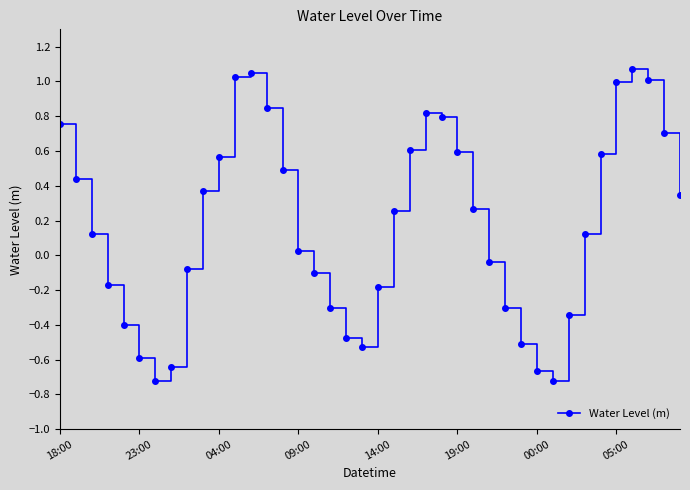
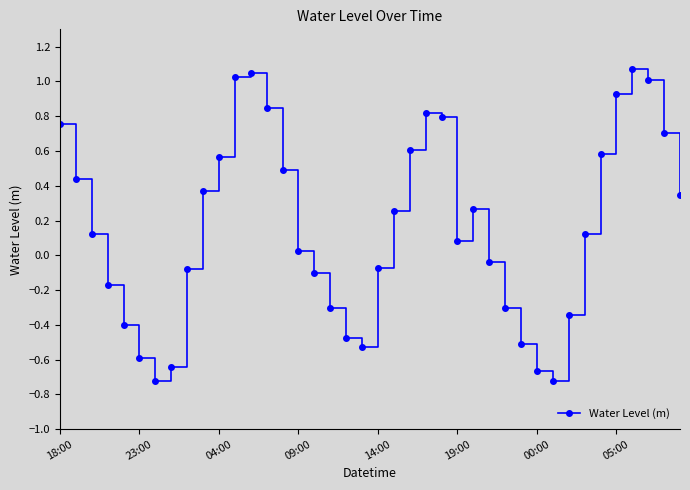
  {
    "18:00": 0.76,
    "23:00": -0.59,
    "04:00": 0.57,
    "09:00": 0.02,
-   "14:00": -0.18,
-   "19:00": 0.59,
+   "14:00": -0.07,
+   "19:00": 0.08,
    "00:00": -0.66,
-   "05:00": 0.99
+   "05:00": 0.93
  }
